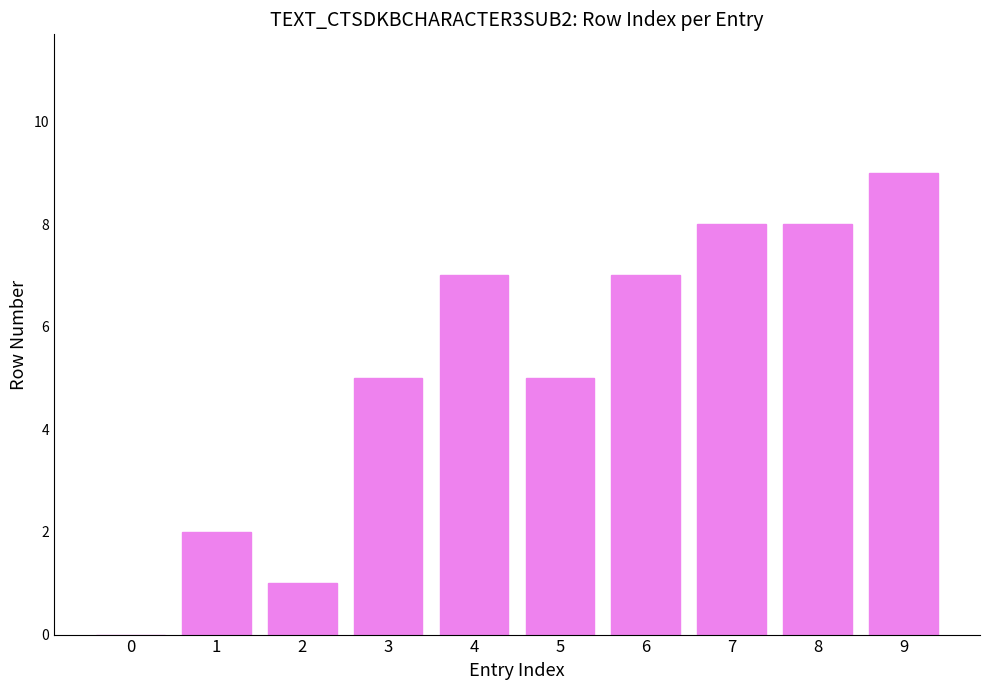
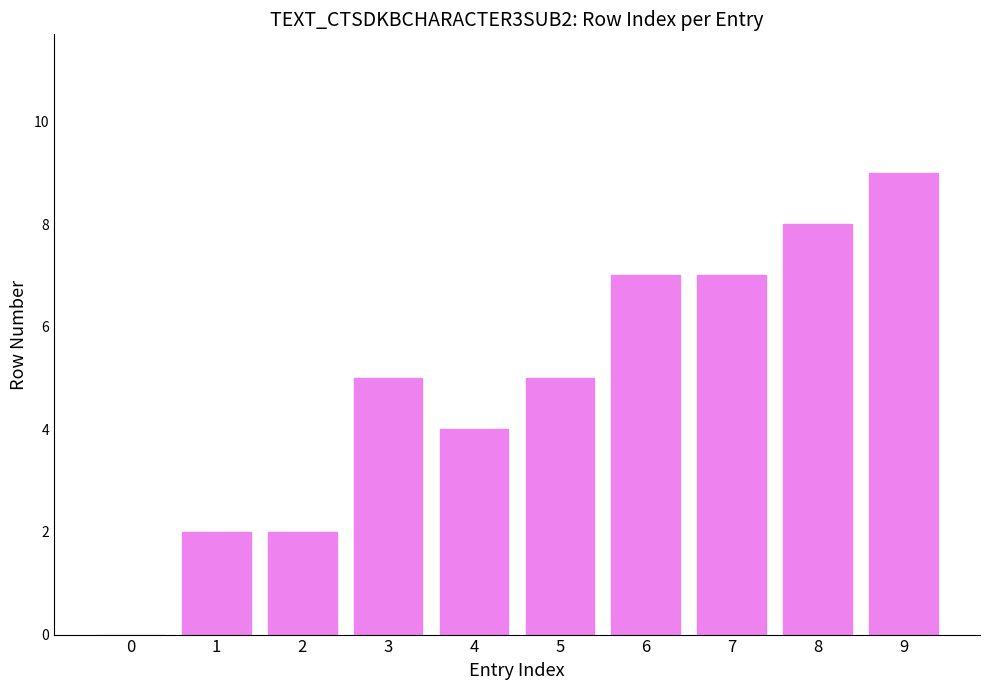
  {
    "0": 0,
    "1": 2,
-   "2": 1,
+   "2": 2,
    "3": 5,
-   "4": 7,
+   "4": 4,
    "5": 5,
    "6": 7,
-   "7": 8,
+   "7": 7,
    "8": 8,
    "9": 9
  }
